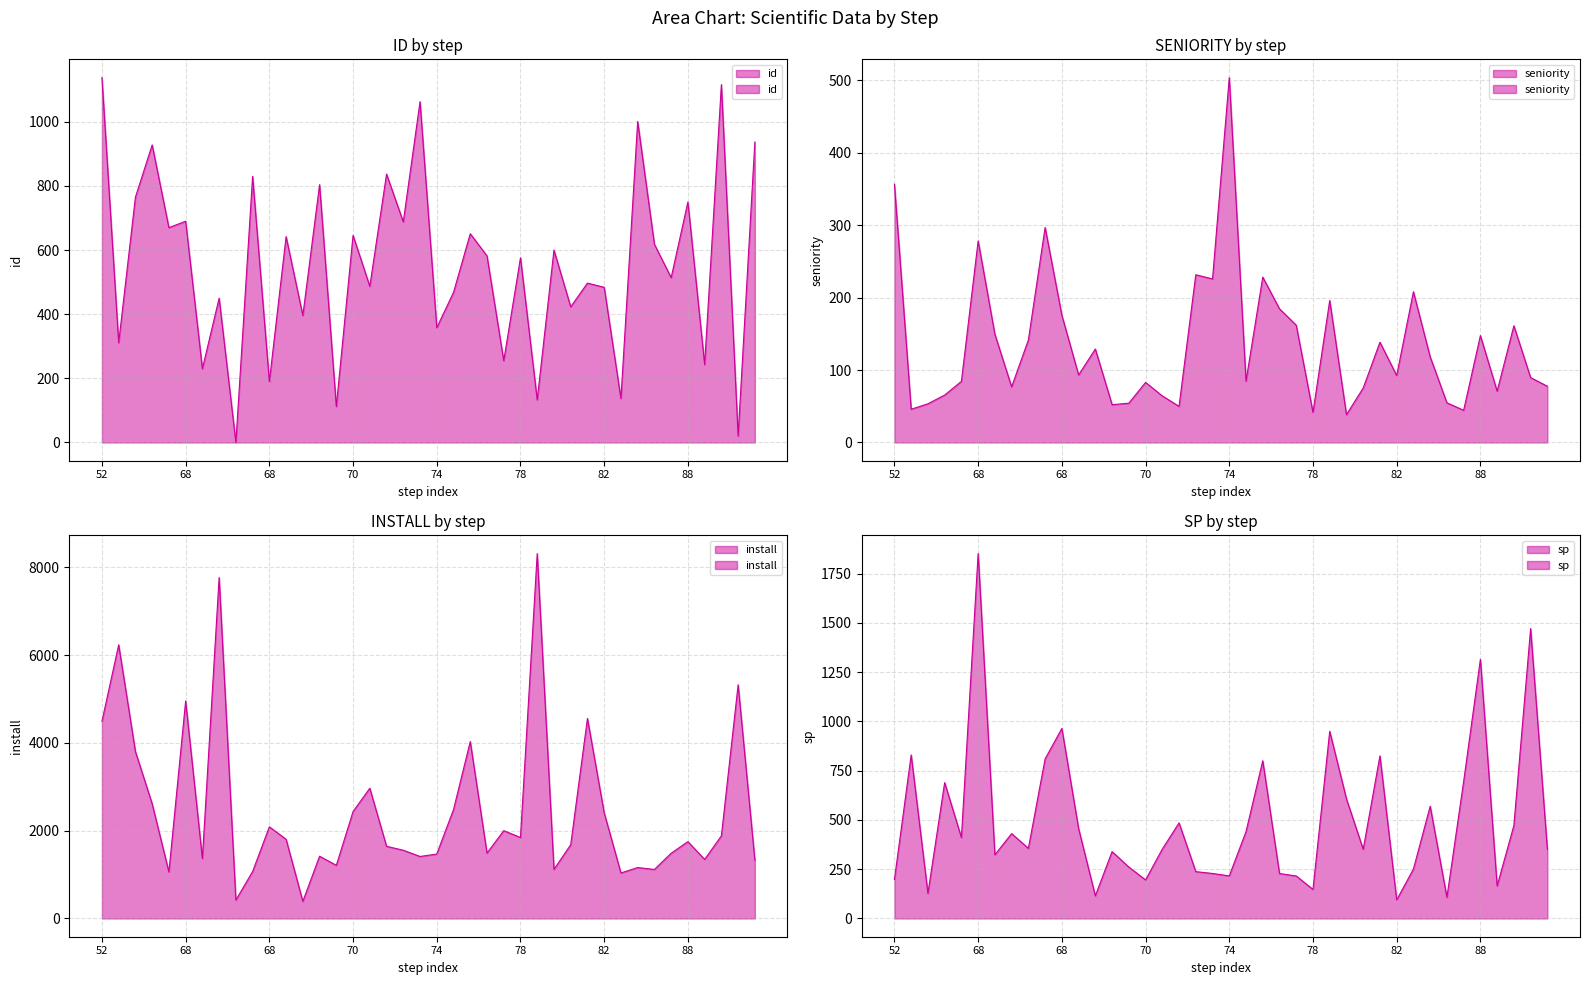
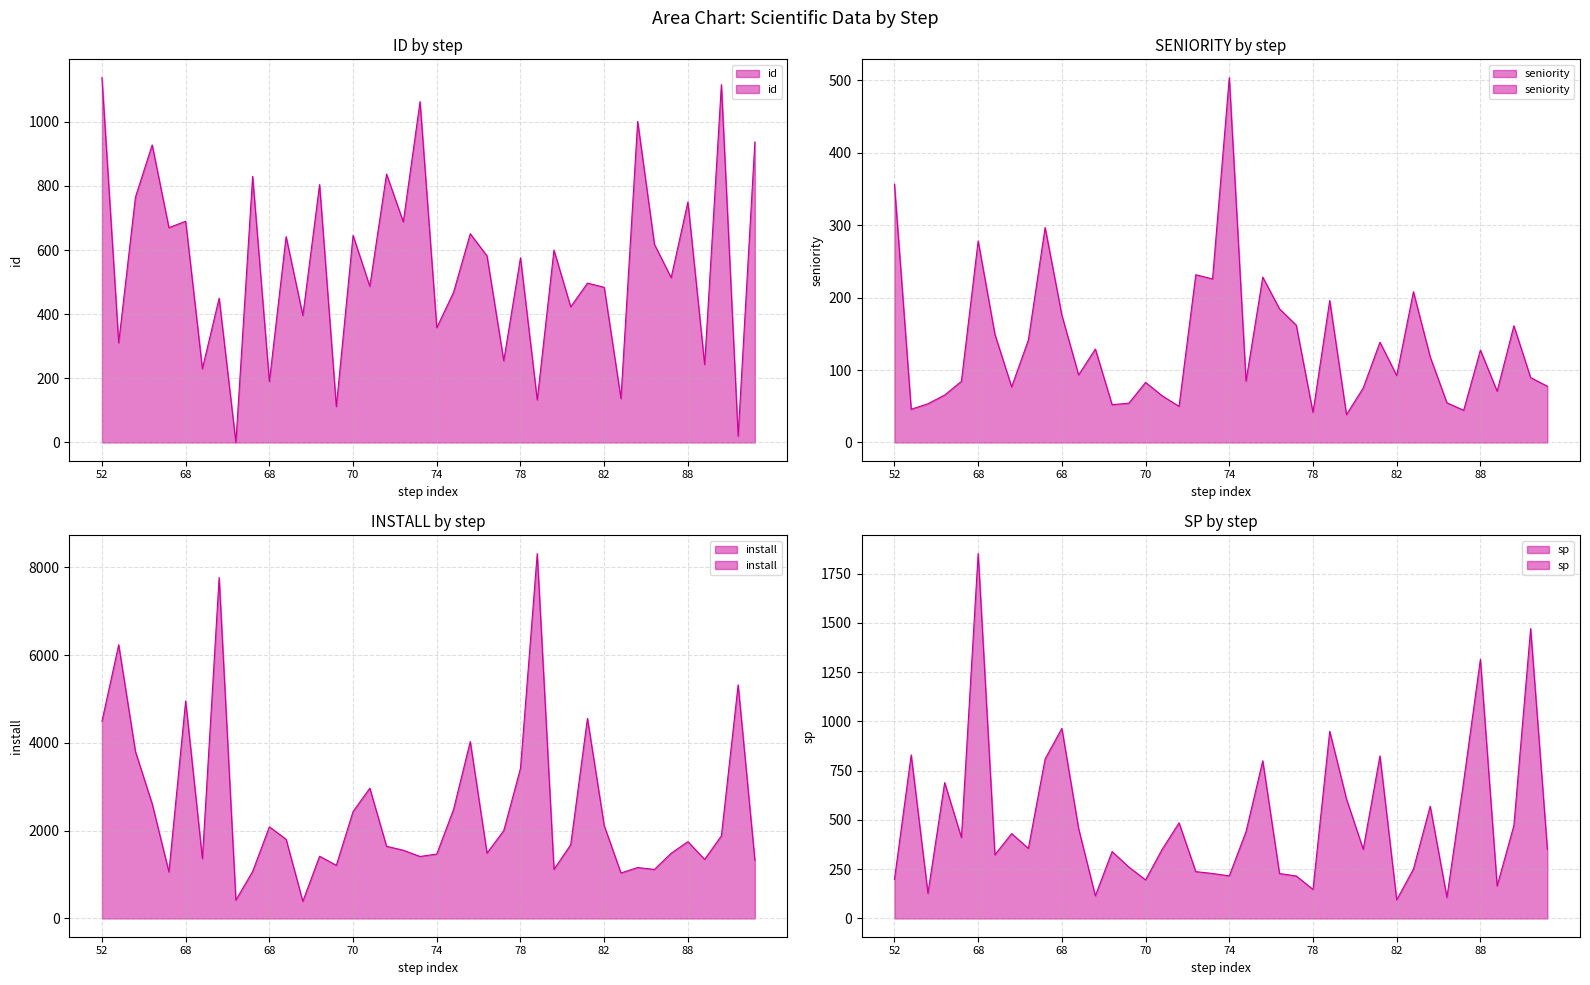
  {
    "ID by step": {
      "52": 1140,
      "70": 650,
      "74": 360,
      "78": 580,
      "82": 480,
      "88": 750
    },
    "SENIORITY by step": {
      "52": 360,
      "70": 80,
      "74": 500,
      "78": 40,
      "82": 90,
-     "88": 150
+     "88": 130
    },
    "INSTALL by step": {
      "52": 4500,
      "70": 2400,
      "74": 1500,
-     "78": 1800,
-     "82": 2400,
+     "78": 3400,
+     "82": 2100,
      "88": 1700
    },
    "SP by step": {
      "52": 200,
      "70": 200,
      "74": 220,
      "78": 150,
      "82": 90,
      "88": 1320
    }
  }
